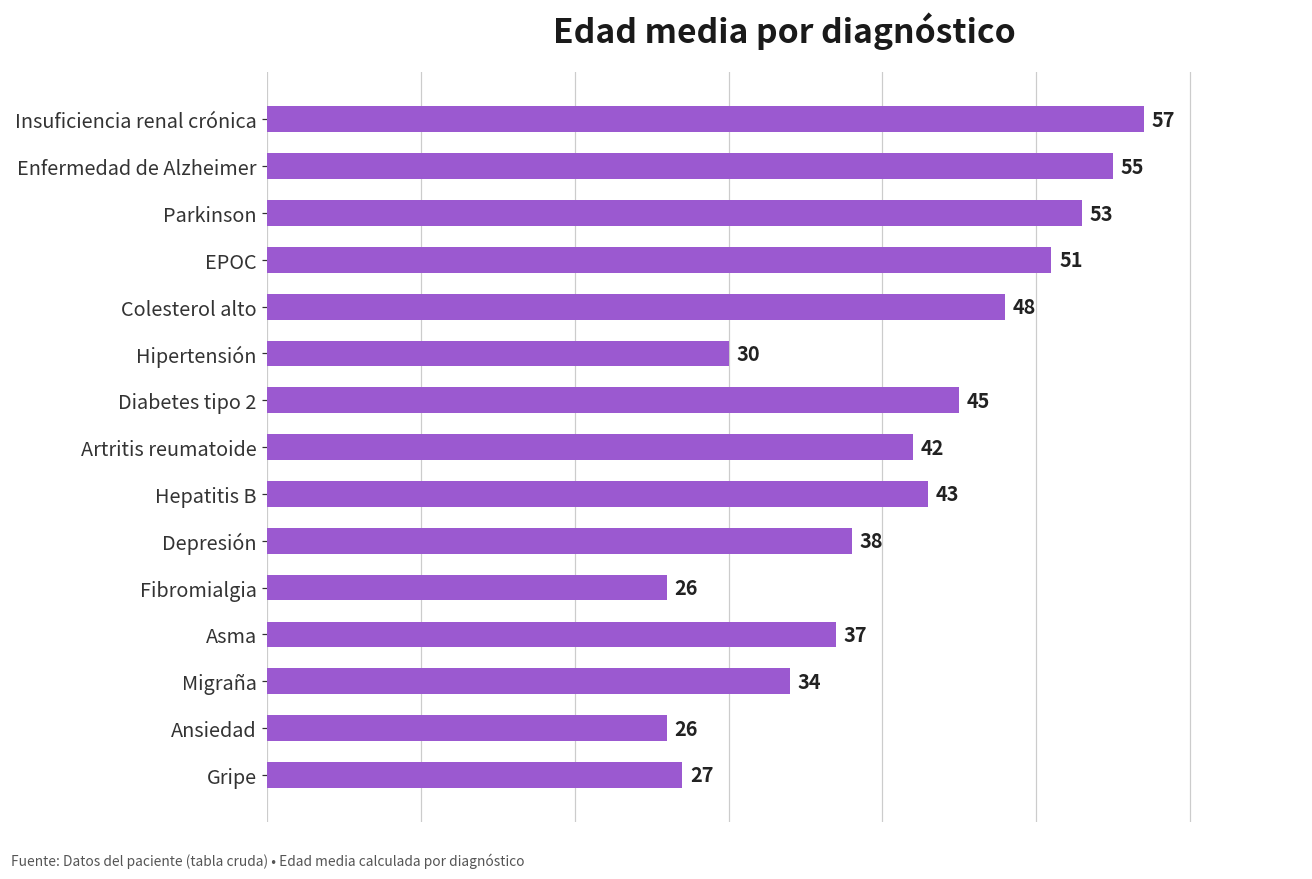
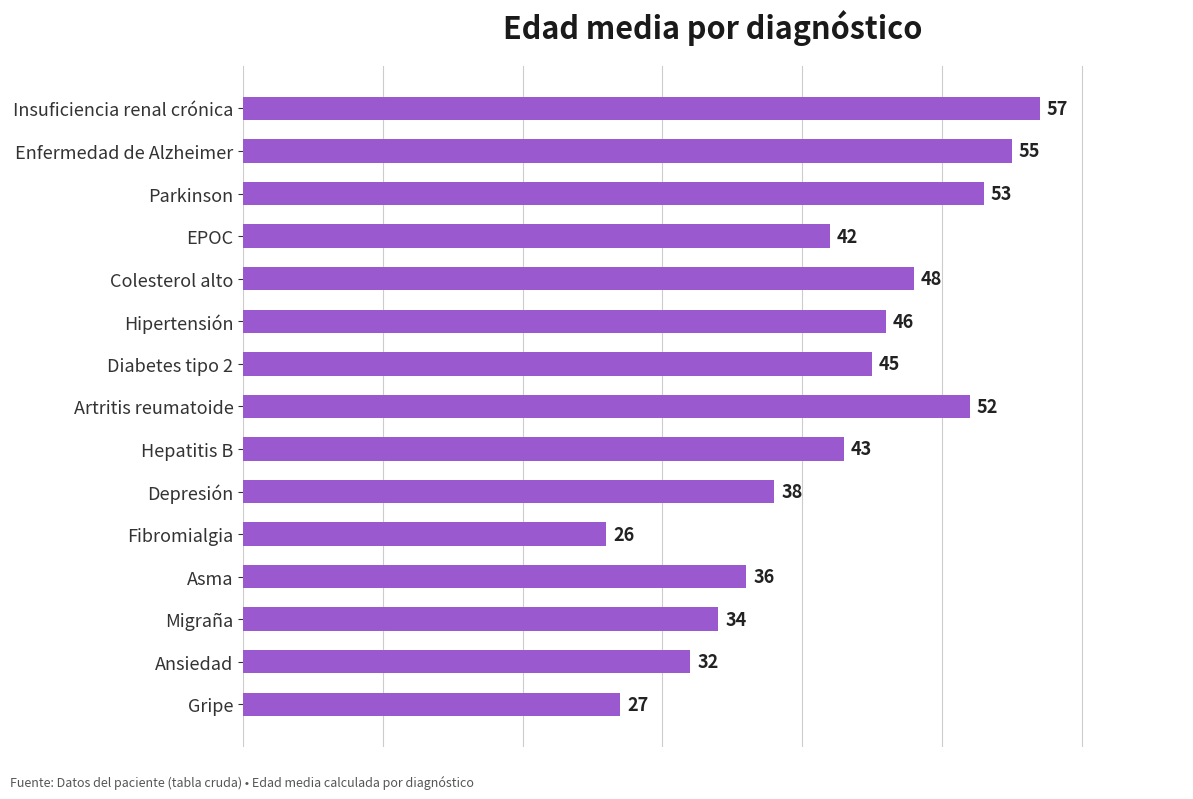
  {
    "Insuficiencia renal crónica": 57,
    "Enfermedad de Alzheimer": 55,
    "Parkinson": 53,
-   "EPOC": 51,
+   "EPOC": 42,
    "Colesterol alto": 48,
-   "Hipertensión": 30,
+   "Hipertensión": 46,
    "Diabetes tipo 2": 45,
-   "Artritis reumatoide": 42,
+   "Artritis reumatoide": 52,
    "Hepatitis B": 43,
    "Depresión": 38,
    "Fibromialgia": 26,
-   "Asma": 37,
+   "Asma": 36,
    "Migraña": 34,
-   "Ansiedad": 26,
+   "Ansiedad": 32,
    "Gripe": 27
  }
